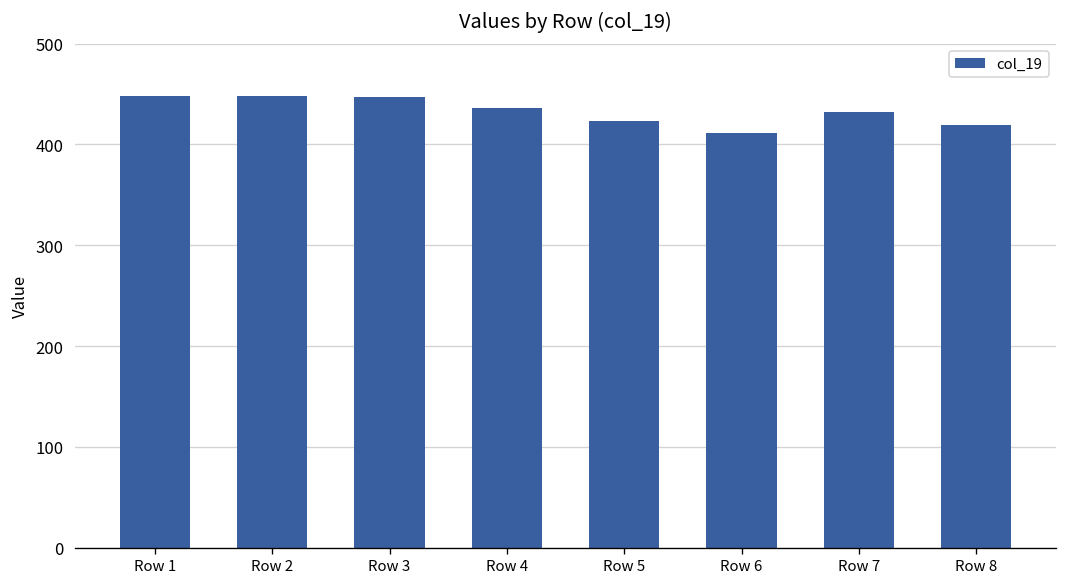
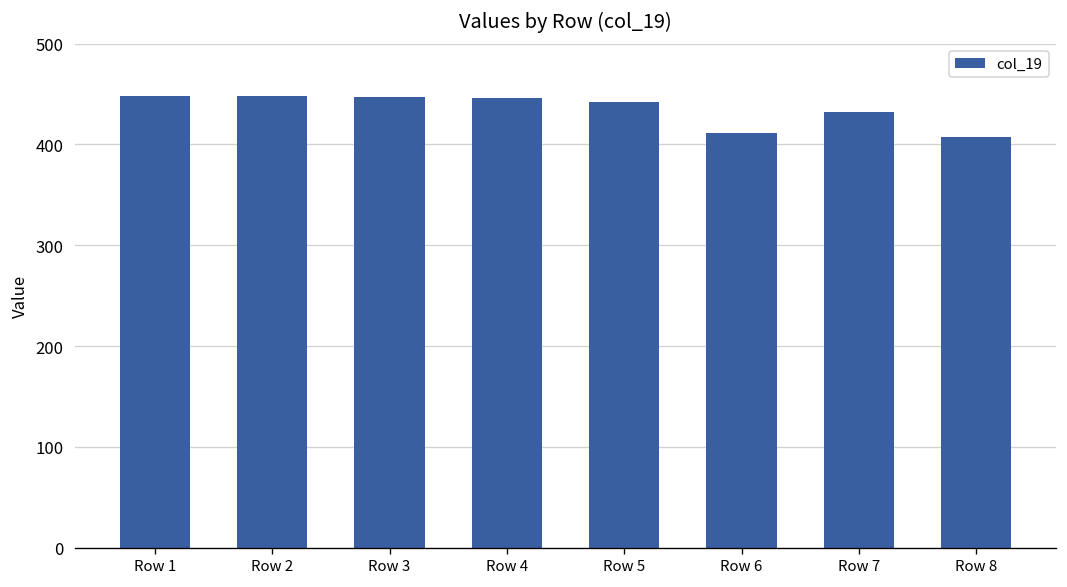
  {
    "Row 1": 450,
    "Row 2": 450,
    "Row 3": 450,
-   "Row 4": 440,
-   "Row 5": 420,
+   "Row 4": 450,
+   "Row 5": 440,
    "Row 6": 410,
    "Row 7": 430,
-   "Row 8": 420
+   "Row 8": 410
  }
